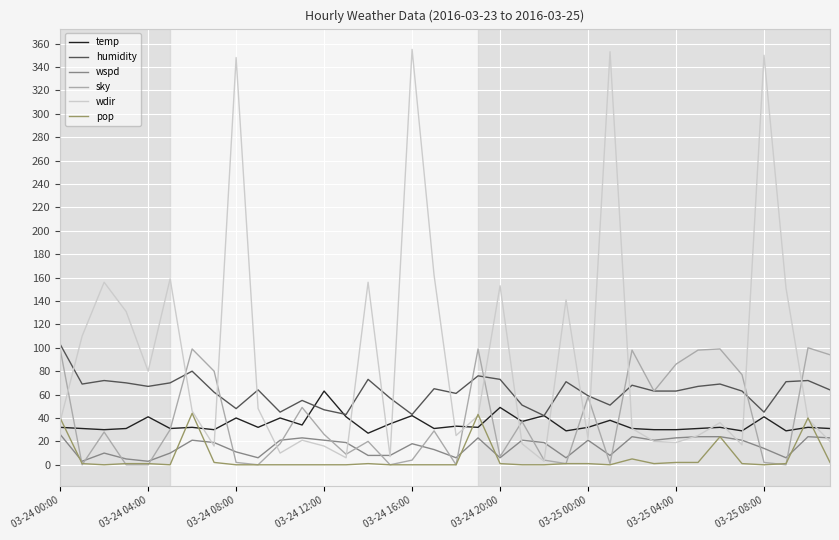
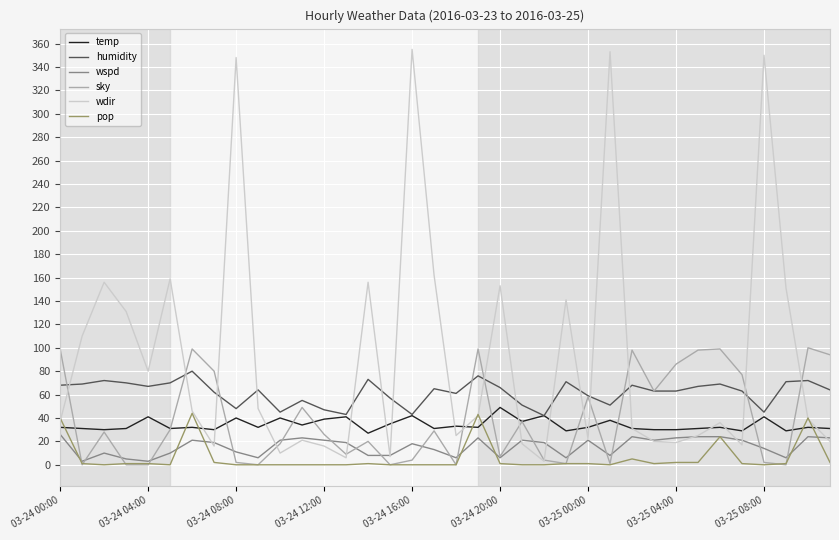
  {
    "temp": {
      "03-24 00:00": 32,
      "03-24 04:00": 41,
      "03-24 08:00": 40,
-     "03-24 12:00": 63,
+     "03-24 12:00": 39,
      "03-24 20:00": 49,
      "03-25 00:00": 32,
      "03-25 04:00": 30,
      "03-25 08:00": 41
    },
    "humidity": {
-     "03-24 00:00": 103,
+     "03-24 00:00": 68,
      "03-24 04:00": 67,
      "03-24 08:00": 48,
      "03-24 12:00": 47,
-     "03-24 20:00": 73,
+     "03-24 20:00": 66,
      "03-25 04:00": 63,
      "03-25 08:00": 45
    }
  }
